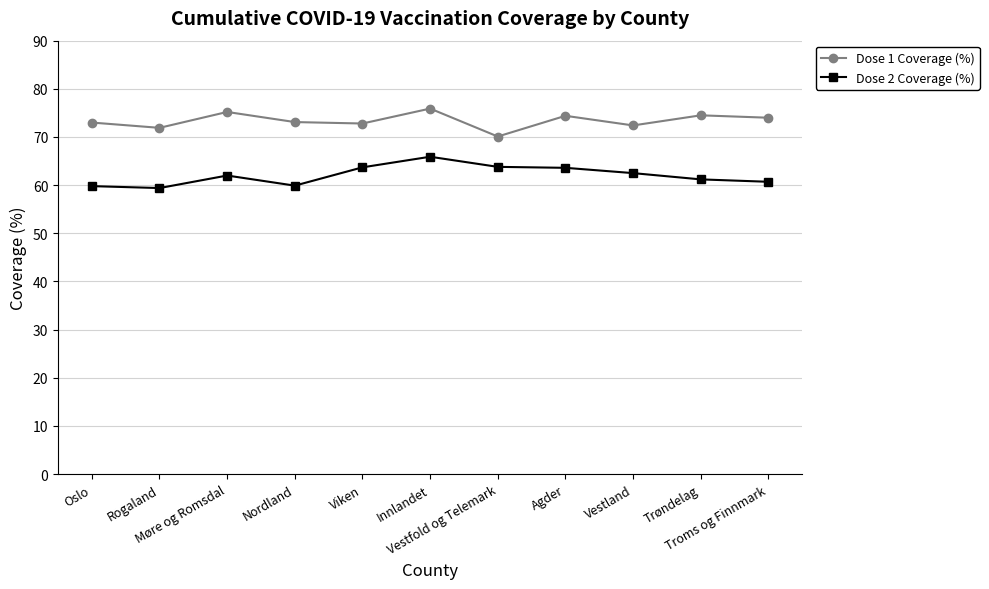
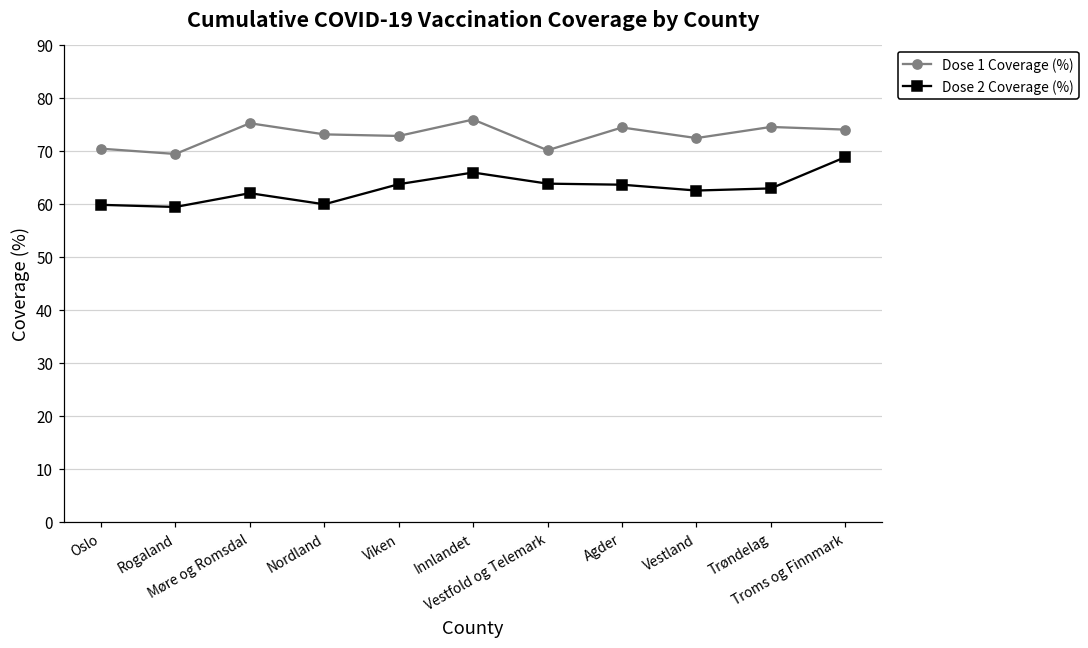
  {
    "Dose 1 Coverage (%)": {
-     "Oslo": 73,
-     "Rogaland": 72,
+     "Oslo": 70,
+     "Rogaland": 69,
      "Møre og Romsdal": 75,
      "Nordland": 73,
      "Viken": 73,
      "Innlandet": 76,
      "Vestfold og Telemark": 70,
      "Agder": 74,
      "Vestland": 72,
      "Trøndelag": 75,
      "Troms og Finnmark": 74
    },
    "Dose 2 Coverage (%)": {
      "Oslo": 60,
      "Rogaland": 59,
      "Møre og Romsdal": 62,
      "Nordland": 60,
      "Viken": 64,
      "Innlandet": 66,
      "Vestfold og Telemark": 64,
      "Agder": 64,
      "Vestland": 63,
-     "Trøndelag": 61,
-     "Troms og Finnmark": 61
+     "Trøndelag": 63,
+     "Troms og Finnmark": 69
    }
  }
